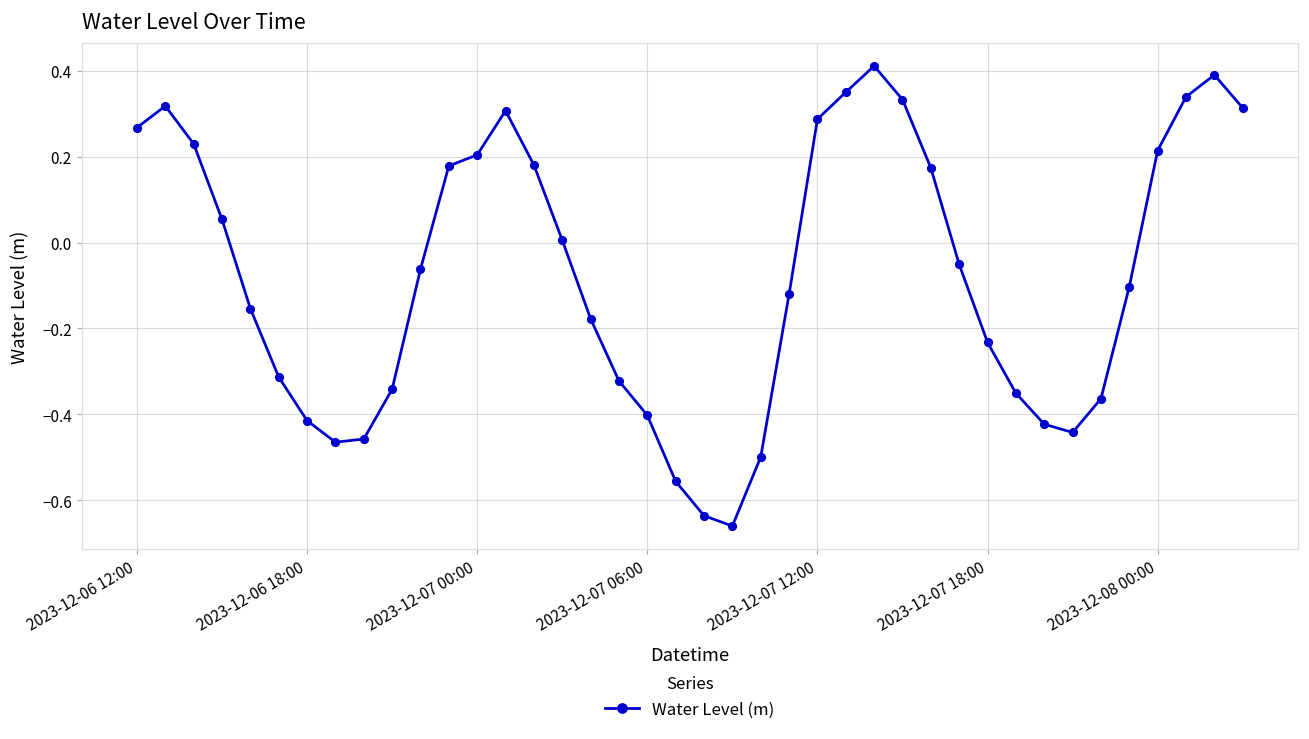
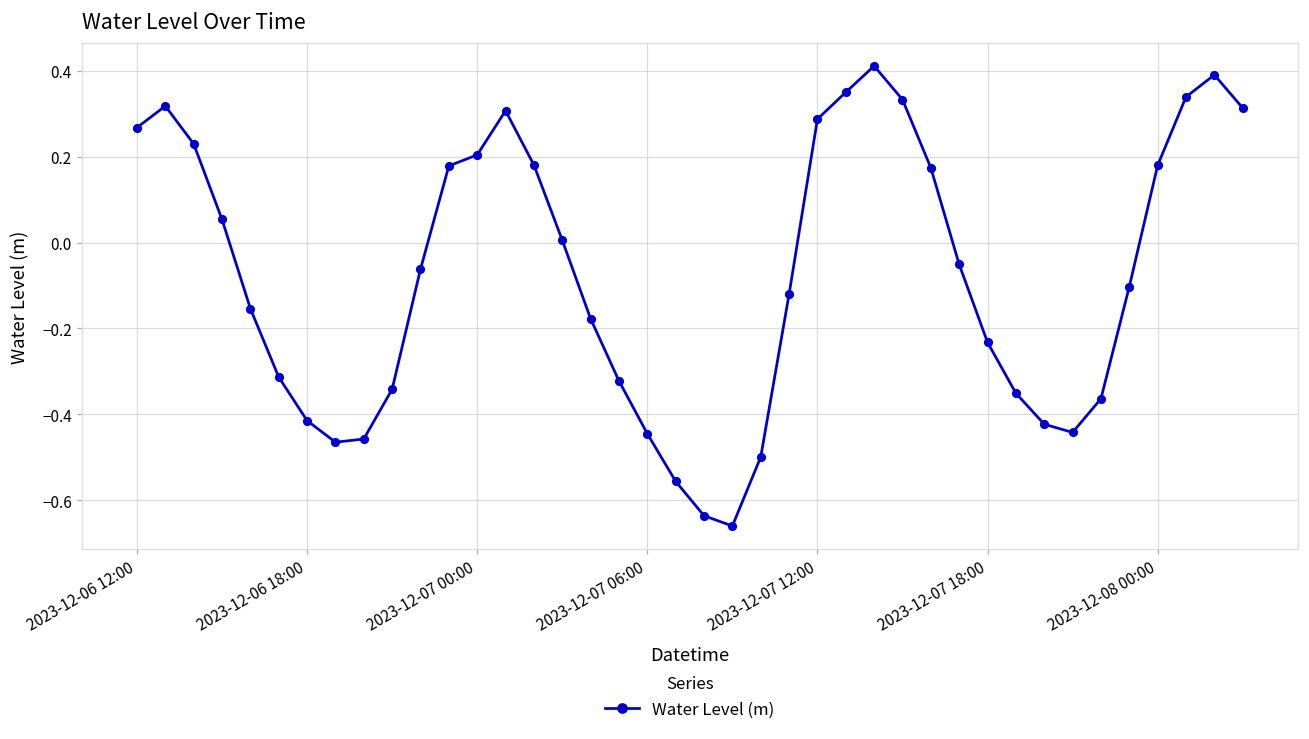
  {
    "2023-12-06 12:00": 0.27,
    "2023-12-06 18:00": -0.41,
    "2023-12-07 00:00": 0.20,
-   "2023-12-07 06:00": -0.40,
+   "2023-12-07 06:00": -0.45,
    "2023-12-07 12:00": 0.29,
    "2023-12-07 18:00": -0.23,
-   "2023-12-08 00:00": 0.21
+   "2023-12-08 00:00": 0.18
  }
